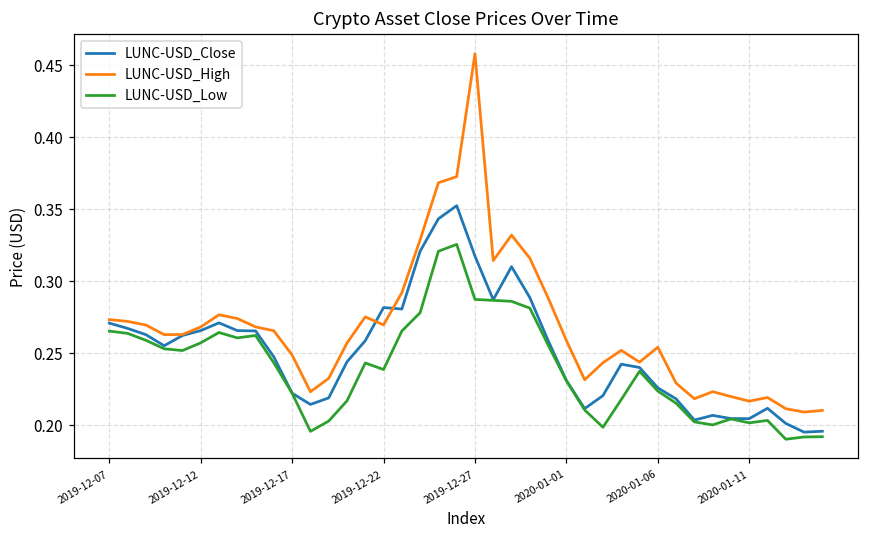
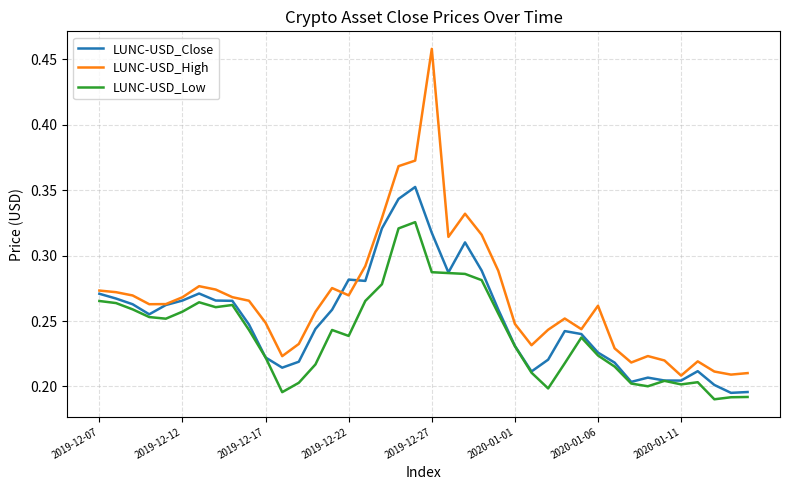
  {
    "LUNC-USD_Close": {
      "2019-12-07": 0.271,
      "2019-12-12": 0.266,
      "2019-12-22": 0.282,
      "2019-12-27": 0.317,
      "2020-01-06": 0.226,
      "2020-01-11": 0.205
    },
    "LUNC-USD_High": {
      "2019-12-07": 0.273,
      "2019-12-12": 0.268,
      "2019-12-17": 0.249,
      "2019-12-22": 0.270,
      "2019-12-27": 0.458,
-     "2020-01-01": 0.259,
-     "2020-01-06": 0.254,
-     "2020-01-11": 0.217
+     "2020-01-01": 0.248,
+     "2020-01-06": 0.262,
+     "2020-01-11": 0.208
    },
    "LUNC-USD_Low": {
      "2019-12-07": 0.265,
      "2019-12-12": 0.257,
      "2019-12-22": 0.239,
      "2019-12-27": 0.287,
      "2020-01-06": 0.224,
      "2020-01-11": 0.202
    }
  }
